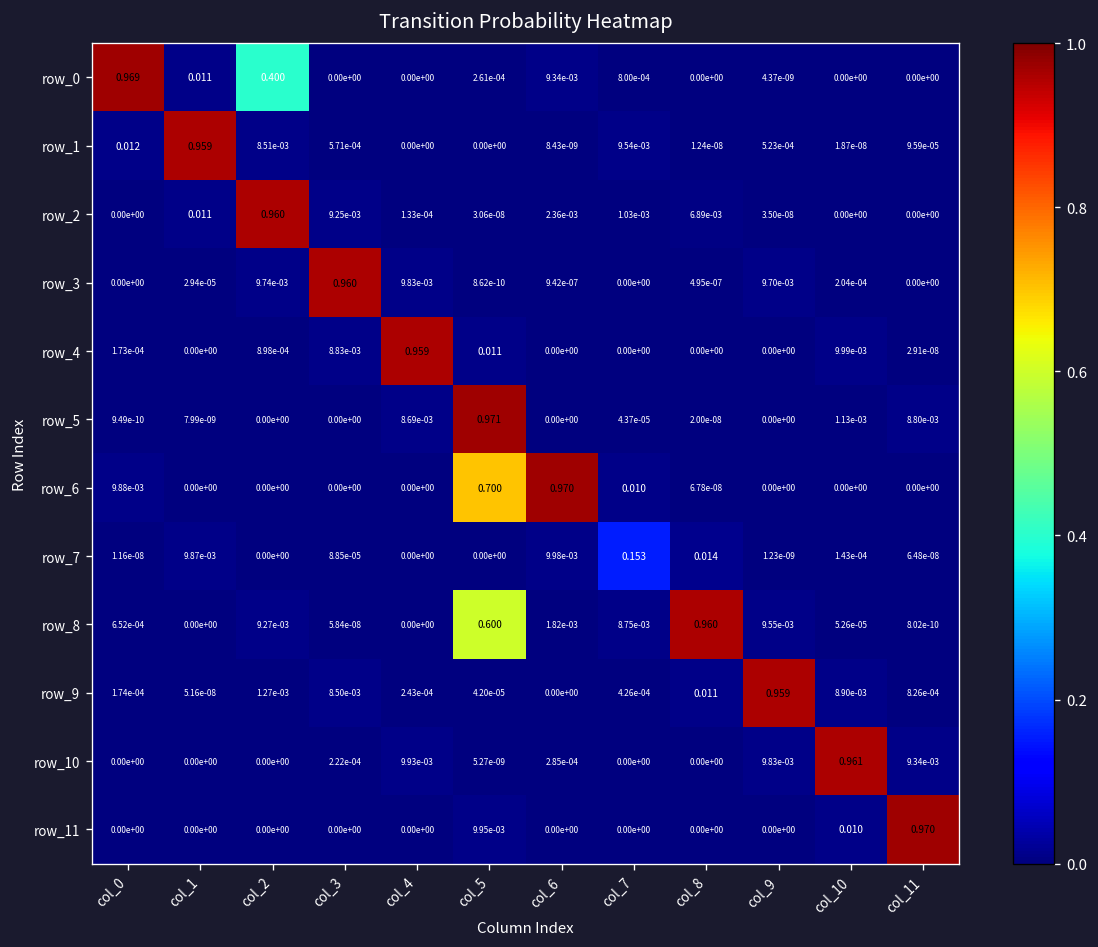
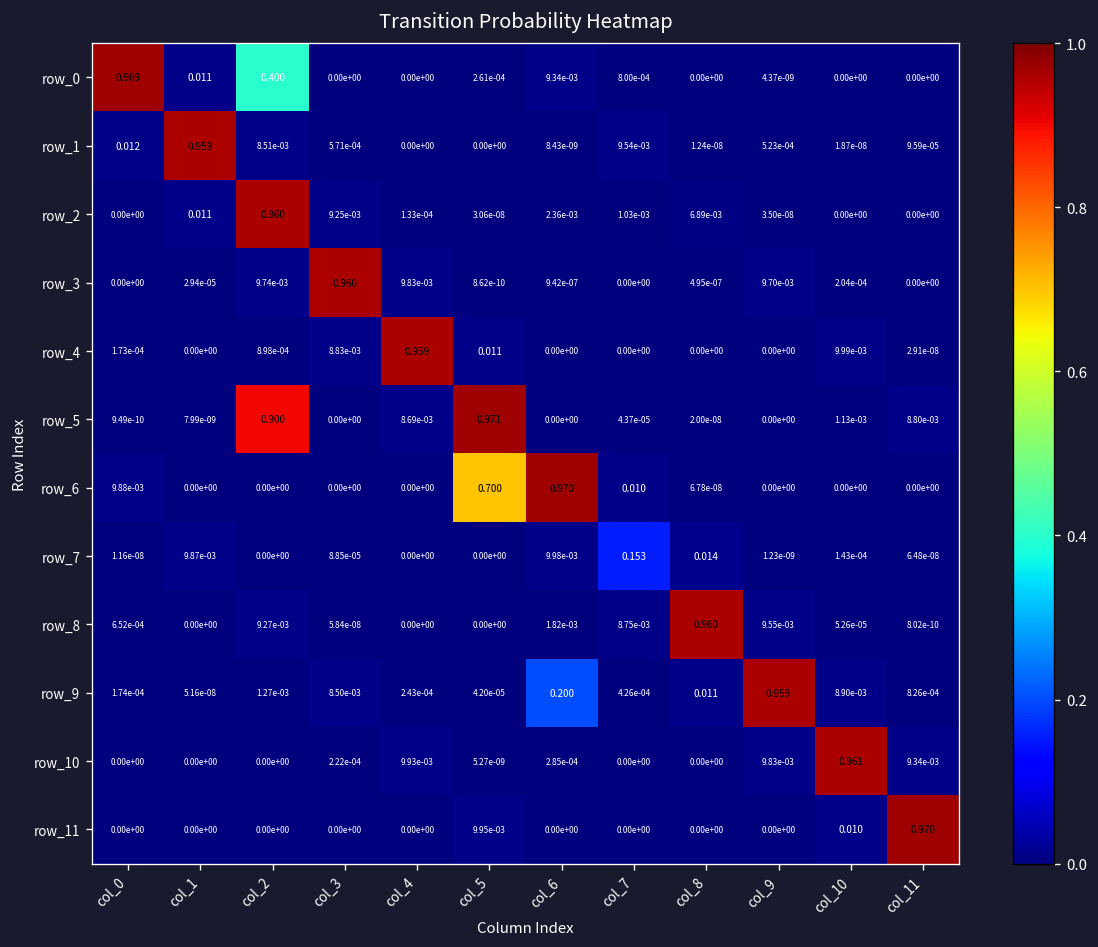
  {
    "row_0": {
      "col_0": "0.969",
      "col_1": "0.011",
      "col_2": "0.400",
      "col_3": "0.00e+00",
      "col_4": "0.00e+00",
      "col_5": "2.61e-04",
      "col_6": "9.34e-03",
      "col_7": "8.00e-04",
      "col_8": "0.00e+00",
      "col_9": "4.37e-09",
      "col_10": "0.00e+00",
      "col_11": "0.00e+00"
    },
    "row_1": {
      "col_0": "0.012",
      "col_1": "0.959",
      "col_2": "8.51e-03",
      "col_3": "5.71e-04",
      "col_4": "0.00e+00",
      "col_5": "0.00e+00",
      "col_6": "8.43e-09",
      "col_7": "9.54e-03",
      "col_8": "1.24e-08",
      "col_9": "5.23e-04",
      "col_10": "1.87e-08",
      "col_11": "9.59e-05"
    },
    "row_2": {
      "col_0": "0.00e+00",
      "col_1": "0.011",
      "col_2": "0.960",
      "col_3": "9.25e-03",
      "col_4": "1.33e-04",
      "col_5": "3.06e-08",
      "col_6": "2.36e-03",
      "col_7": "1.03e-03",
      "col_8": "6.89e-03",
      "col_9": "3.50e-08",
      "col_10": "0.00e+00",
      "col_11": "0.00e+00"
    },
    "row_3": {
      "col_0": "0.00e+00",
      "col_1": "2.94e-05",
      "col_2": "9.74e-03",
      "col_3": "0.960",
      "col_4": "9.83e-03",
      "col_5": "8.62e-10",
      "col_6": "9.42e-07",
      "col_7": "0.00e+00",
      "col_8": "4.95e-07",
      "col_9": "9.70e-03",
      "col_10": "2.04e-04",
      "col_11": "0.00e+00"
    },
    "row_4": {
      "col_0": "1.73e-04",
      "col_1": "0.00e+00",
      "col_2": "8.98e-04",
      "col_3": "8.83e-03",
      "col_4": "0.959",
      "col_5": "0.011",
      "col_6": "0.00e+00",
      "col_7": "0.00e+00",
      "col_8": "0.00e+00",
      "col_9": "0.00e+00",
      "col_10": "9.99e-03",
      "col_11": "2.91e-08"
    },
    "row_5": {
      "col_0": "9.49e-10",
      "col_1": "7.99e-09",
-     "col_2": "0.00e+00",
+     "col_2": "0.900",
      "col_3": "0.00e+00",
      "col_4": "8.69e-03",
      "col_5": "0.971",
      "col_6": "0.00e+00",
      "col_7": "4.37e-05",
      "col_8": "2.00e-08",
      "col_9": "0.00e+00",
      "col_10": "1.13e-03",
      "col_11": "8.80e-03"
    },
    "row_6": {
      "col_0": "9.88e-03",
      "col_1": "0.00e+00",
      "col_2": "0.00e+00",
      "col_3": "0.00e+00",
      "col_4": "0.00e+00",
      "col_5": "0.700",
      "col_6": "0.970",
      "col_7": "0.010",
      "col_8": "6.78e-08",
      "col_9": "0.00e+00",
      "col_10": "0.00e+00",
      "col_11": "0.00e+00"
    },
    "row_7": {
      "col_0": "1.16e-08",
      "col_1": "9.87e-03",
      "col_2": "0.00e+00",
      "col_3": "8.85e-05",
      "col_4": "0.00e+00",
      "col_5": "0.00e+00",
      "col_6": "9.98e-03",
      "col_7": "0.153",
      "col_8": "0.014",
      "col_9": "1.23e-09",
      "col_10": "1.43e-04",
      "col_11": "6.48e-08"
    },
    "row_8": {
      "col_0": "6.52e-04",
      "col_1": "0.00e+00",
      "col_2": "9.27e-03",
      "col_3": "5.84e-08",
      "col_4": "0.00e+00",
-     "col_5": "0.600",
+     "col_5": "0.00e+00",
      "col_6": "1.82e-03",
      "col_7": "8.75e-03",
      "col_8": "0.960",
      "col_9": "9.55e-03",
      "col_10": "5.26e-05",
      "col_11": "8.02e-10"
    },
    "row_9": {
      "col_0": "1.74e-04",
      "col_1": "5.16e-08",
      "col_2": "1.27e-03",
      "col_3": "8.50e-03",
      "col_4": "2.43e-04",
      "col_5": "4.20e-05",
-     "col_6": "0.00e+00",
+     "col_6": "0.200",
      "col_7": "4.26e-04",
      "col_8": "0.011",
      "col_9": "0.959",
      "col_10": "8.90e-03",
      "col_11": "8.26e-04"
    },
    "row_10": {
      "col_0": "0.00e+00",
      "col_1": "0.00e+00",
      "col_2": "0.00e+00",
      "col_3": "2.22e-04",
      "col_4": "9.93e-03",
      "col_5": "5.27e-09",
      "col_6": "2.85e-04",
      "col_7": "0.00e+00",
      "col_8": "0.00e+00",
      "col_9": "9.83e-03",
      "col_10": "0.961",
      "col_11": "9.34e-03"
    },
    "row_11": {
      "col_0": "0.00e+00",
      "col_1": "0.00e+00",
      "col_2": "0.00e+00",
      "col_3": "0.00e+00",
      "col_4": "0.00e+00",
      "col_5": "9.95e-03",
      "col_6": "0.00e+00",
      "col_7": "0.00e+00",
      "col_8": "0.00e+00",
      "col_9": "0.00e+00",
      "col_10": "0.010",
      "col_11": "0.970"
    }
  }
